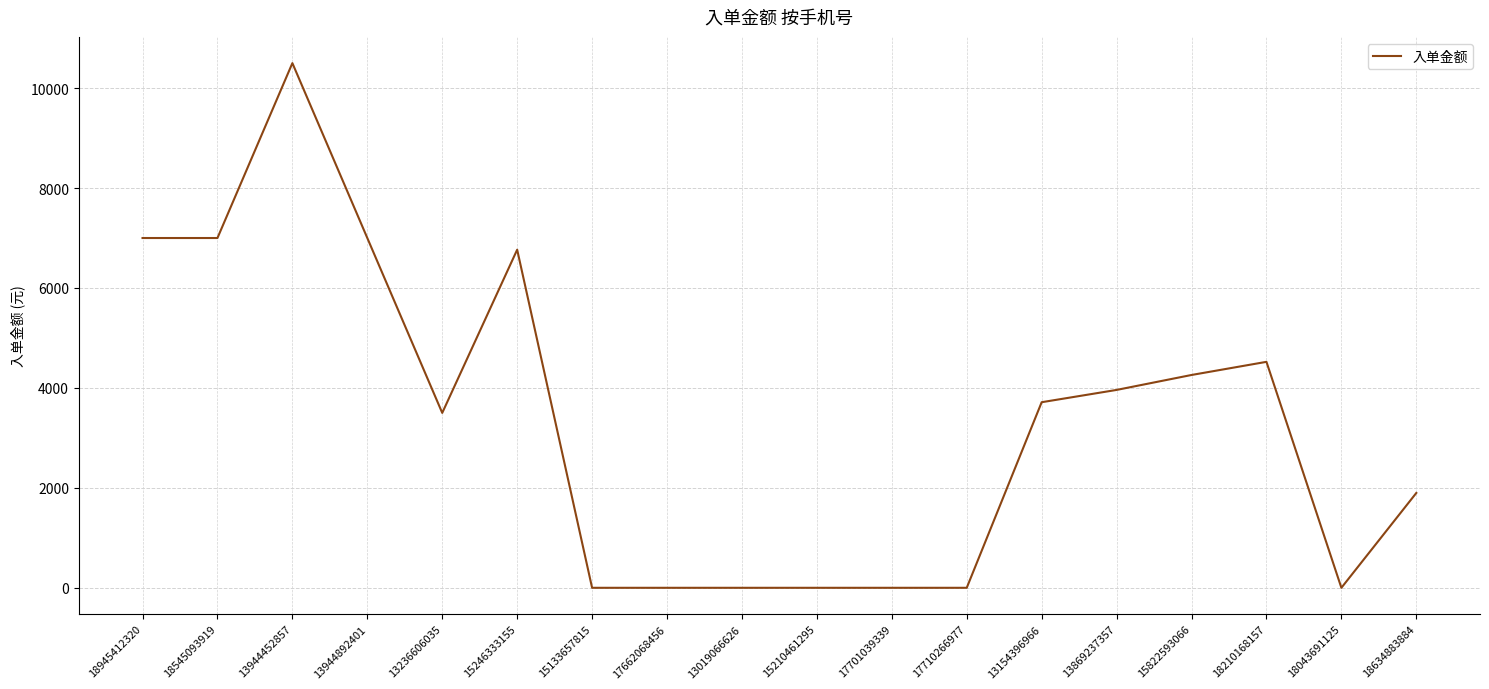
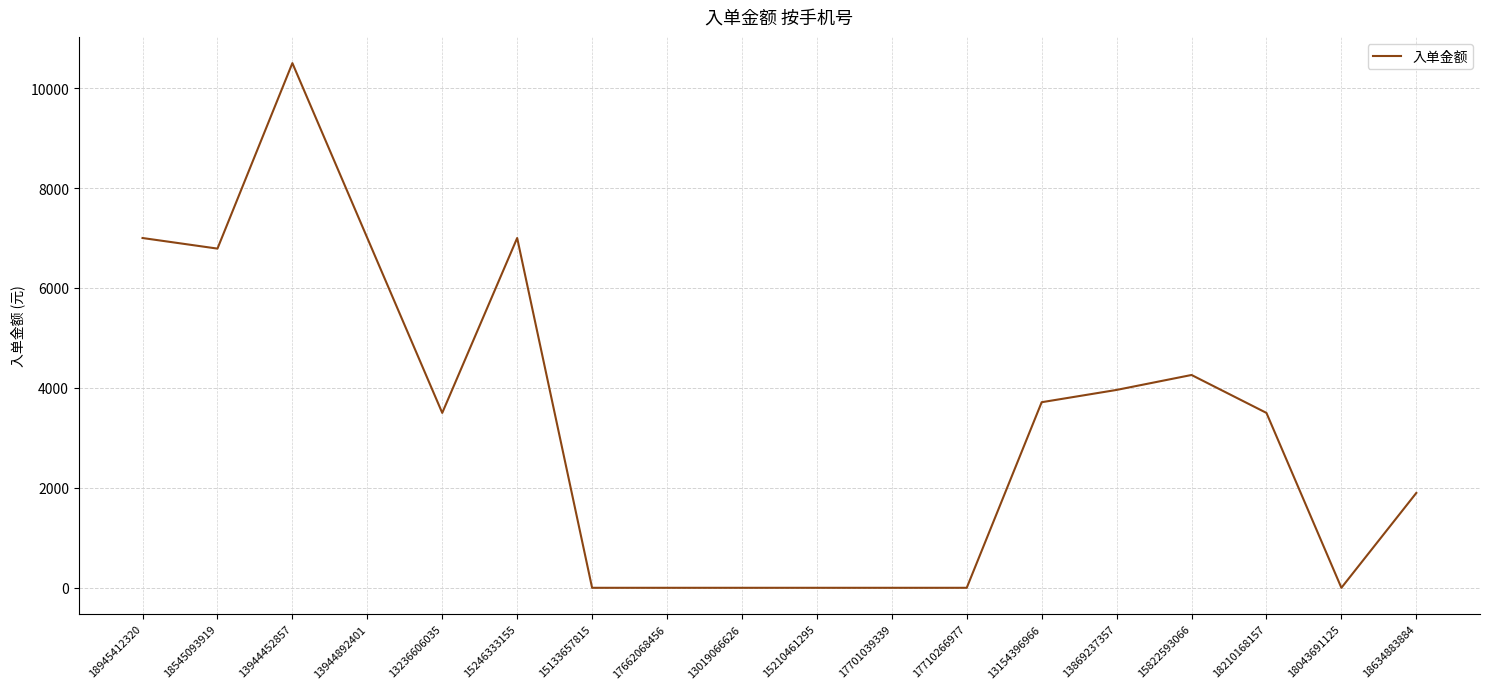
  {
    "18945412320": 7000,
-   "18545093919": 7000,
+   "18545093919": 6800,
    "13944452857": 10500,
    "13944892401": 7000,
    "13236606035": 3500,
-   "15246333155": 6800,
+   "15246333155": 7000,
    "15133657815": 0,
    "17662068456": 0,
    "13019066626": 0,
    "15210461295": 0,
    "17701039339": 0,
    "17710266977": 0,
    "13154396966": 3700,
    "13869237357": 4000,
    "15822593066": 4300,
-   "18210168157": 4500,
+   "18210168157": 3500,
    "18043691125": 0,
    "18634883884": 1900
  }
